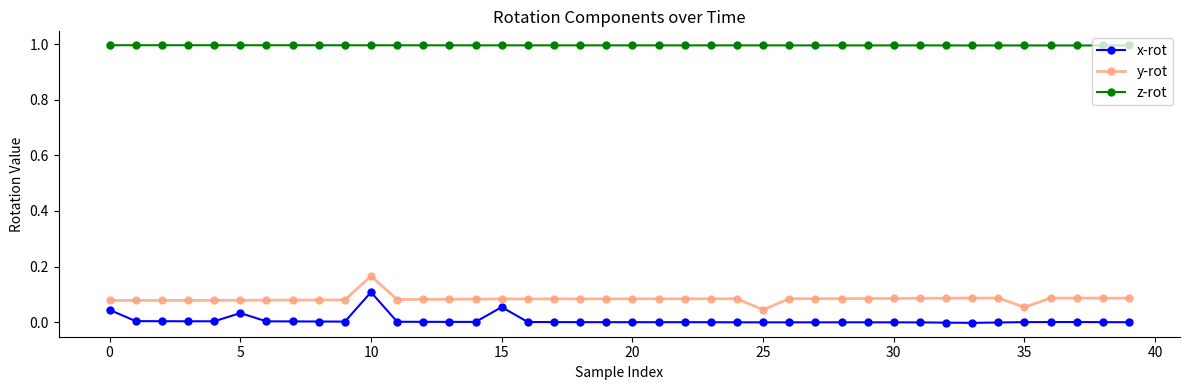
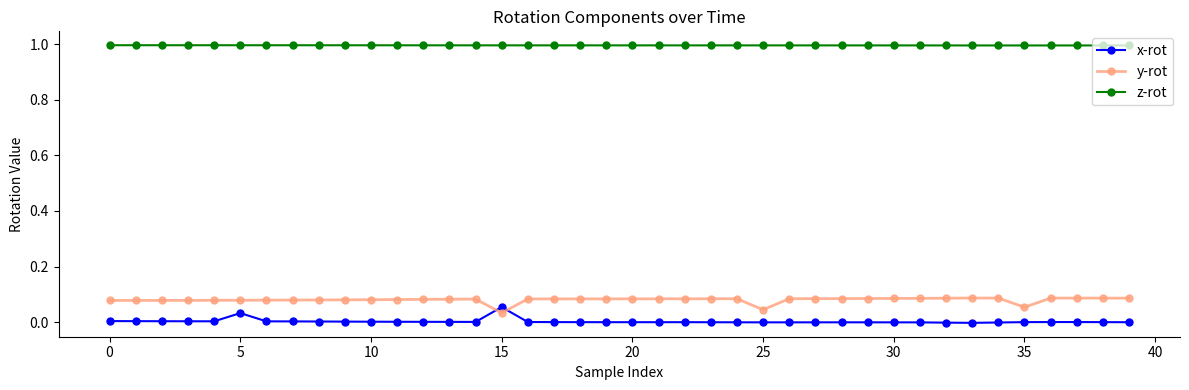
  {
    "x-rot": {
-     "0": 0.04,
+     "0": 0.00,
      "5": 0.03,
-     "10": 0.11,
+     "10": 0.00,
      "15": 0.05,
      "20": 0.00,
      "25": 0.00,
      "30": 0.00,
      "35": 0.00
    },
    "y-rot": {
      "0": 0.08,
      "5": 0.08,
-     "10": 0.17,
-     "15": 0.08,
+     "10": 0.08,
+     "15": 0.03,
      "20": 0.08,
      "25": 0.04,
      "30": 0.09,
      "35": 0.05
    },
    "z-rot": {
      "0": 1.00,
      "5": 1.00,
      "10": 1.00,
      "15": 1.00,
      "20": 1.00,
      "25": 1.00,
      "30": 1.00,
      "35": 1.00
    }
  }
